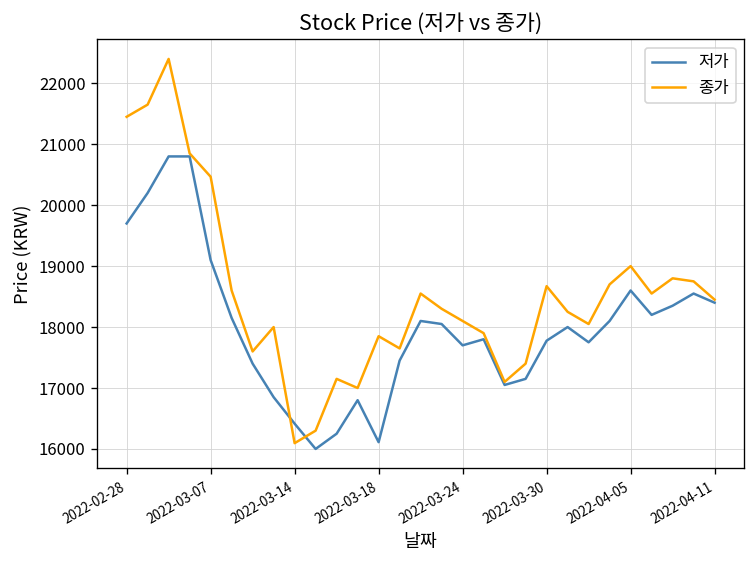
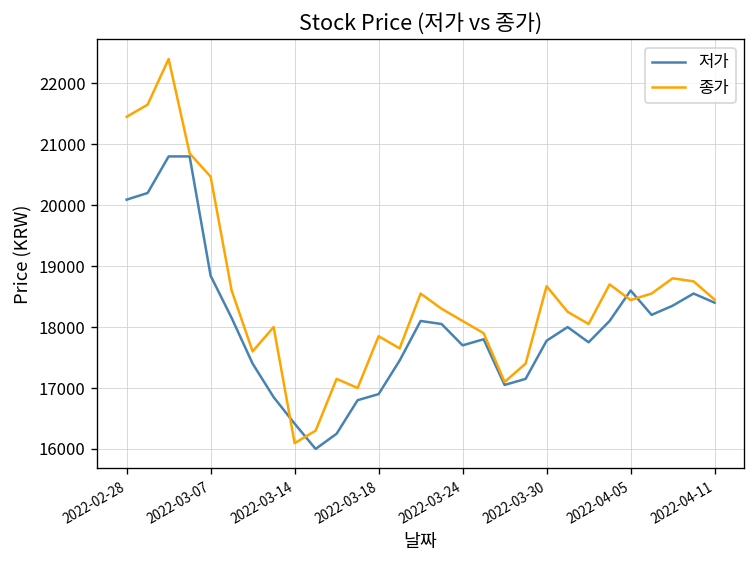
  {
    "저가": {
-     "2022-02-28": 19700,
-     "2022-03-07": 19100,
+     "2022-02-28": 20100,
+     "2022-03-07": 18800,
      "2022-03-14": 16400,
-     "2022-03-18": 16100,
+     "2022-03-18": 16900,
      "2022-03-24": 17700,
      "2022-03-30": 17800,
      "2022-04-05": 18600
    },
    "종가": {
      "2022-02-28": 21500,
      "2022-03-07": 20500,
      "2022-03-14": 16100,
      "2022-03-18": 17900,
      "2022-03-24": 18100,
      "2022-03-30": 18700,
-     "2022-04-05": 19000
+     "2022-04-05": 18400
    }
  }
